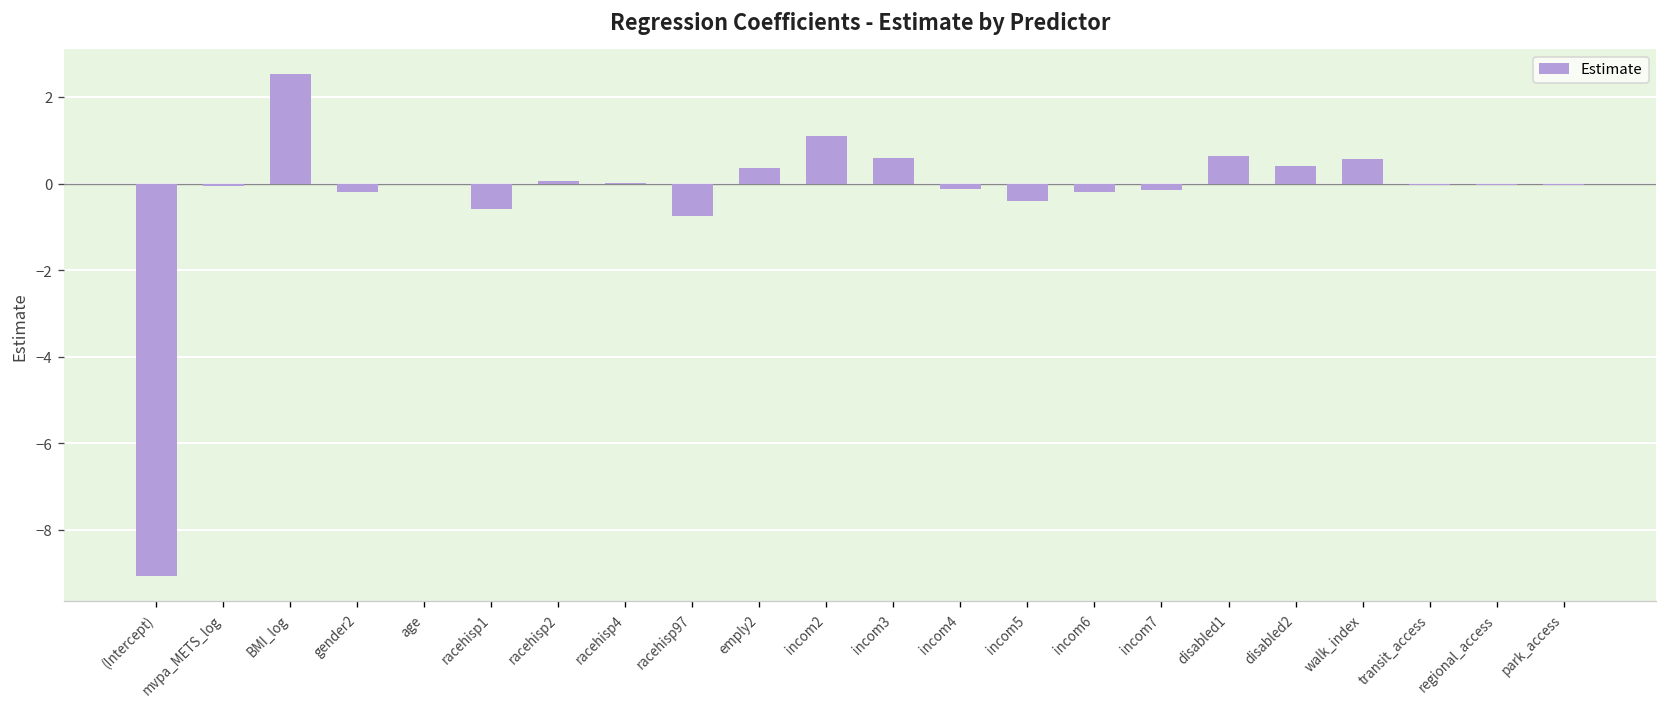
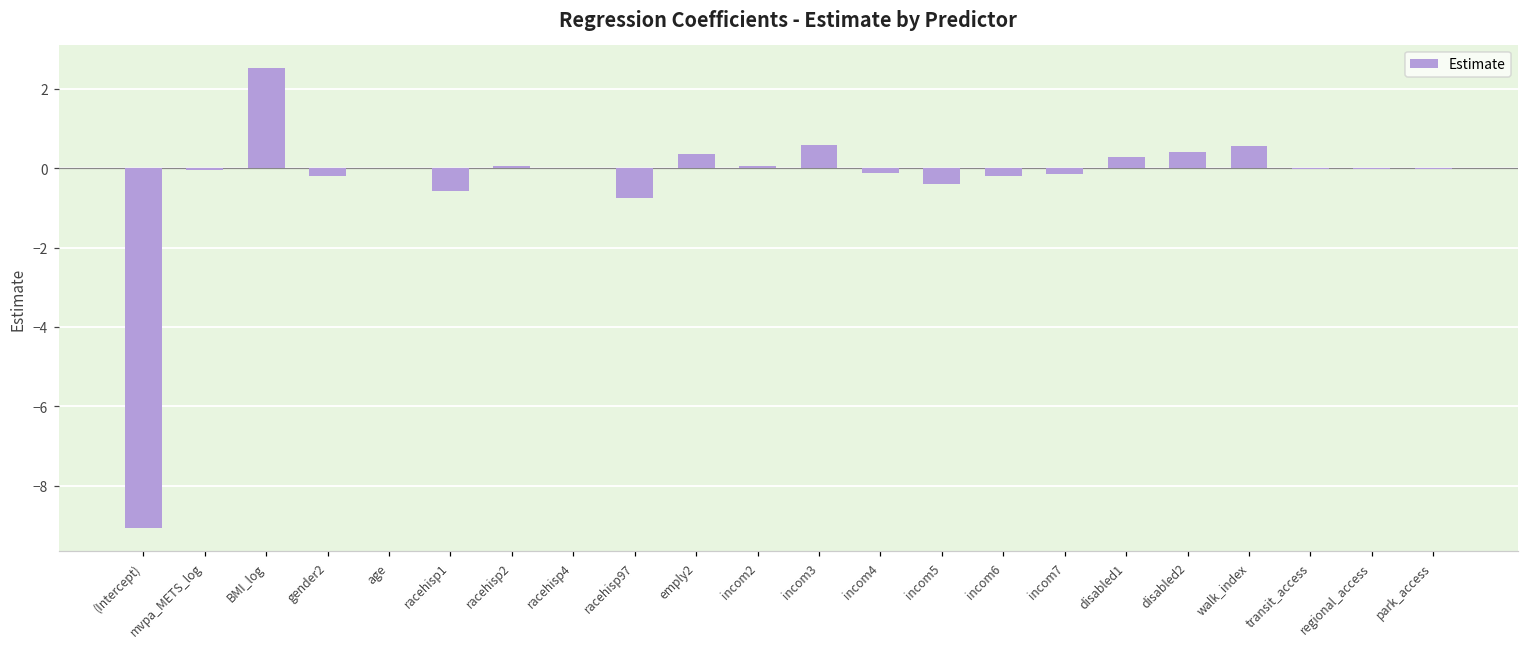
  {
    "(Intercept)": -9.1,
    "BMI_log": 2.5,
    "gender2": -0.2,
    "racehisp1": -0.6,
    "racehisp97": -0.7,
    "emply2": 0.4,
-   "incom2": 1.1,
+   "incom2": 0.1,
    "incom3": 0.6,
    "incom4": -0.1,
    "incom5": -0.4,
    "incom6": -0.2,
    "incom7": -0.1,
-   "disabled1": 0.6,
+   "disabled1": 0.3,
    "disabled2": 0.4,
    "walk_index": 0.6
  }
